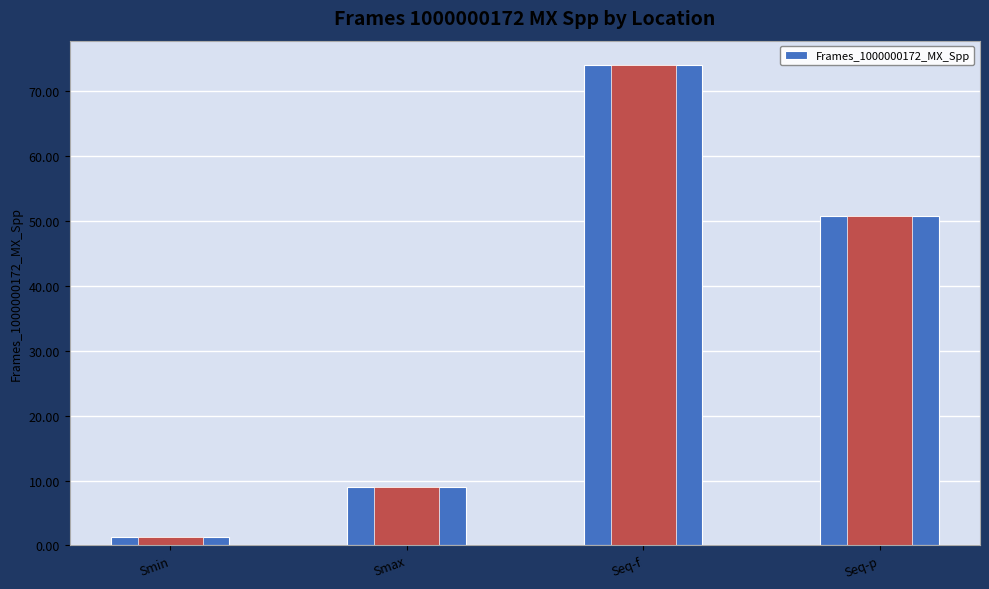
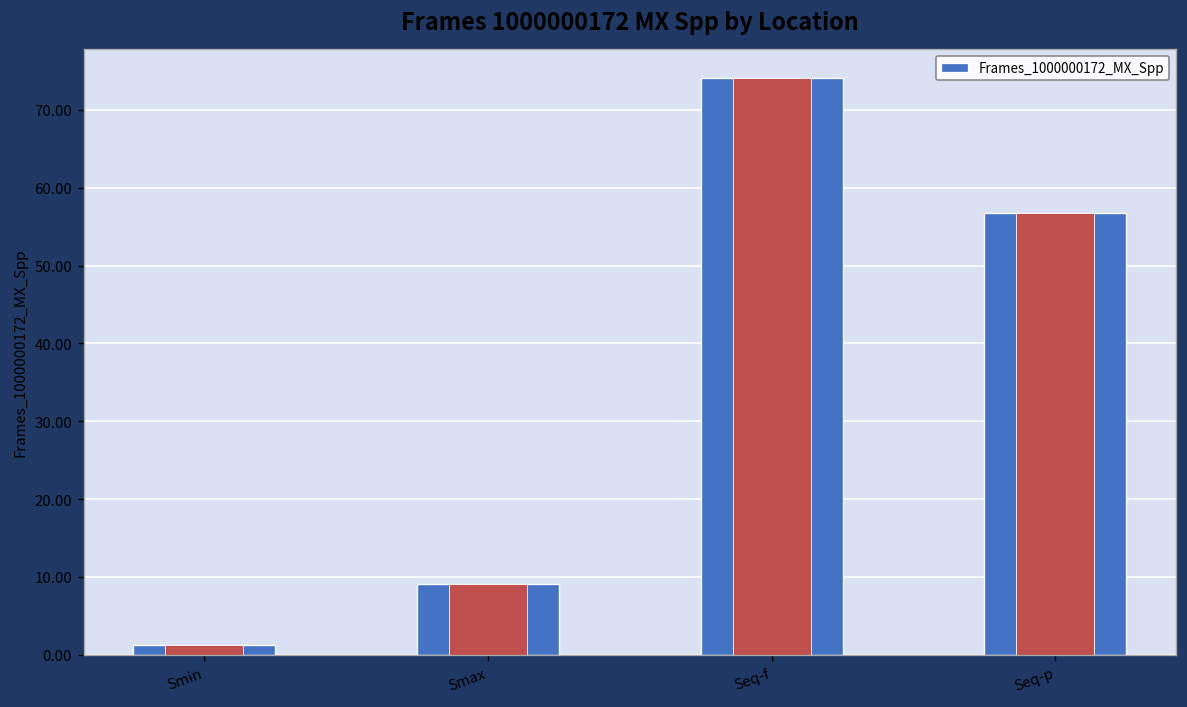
  {
    "Smin": 1,
    "Smax": 9,
    "Seq-f": 74,
-   "Seq-p": 51
+   "Seq-p": 57
  }
